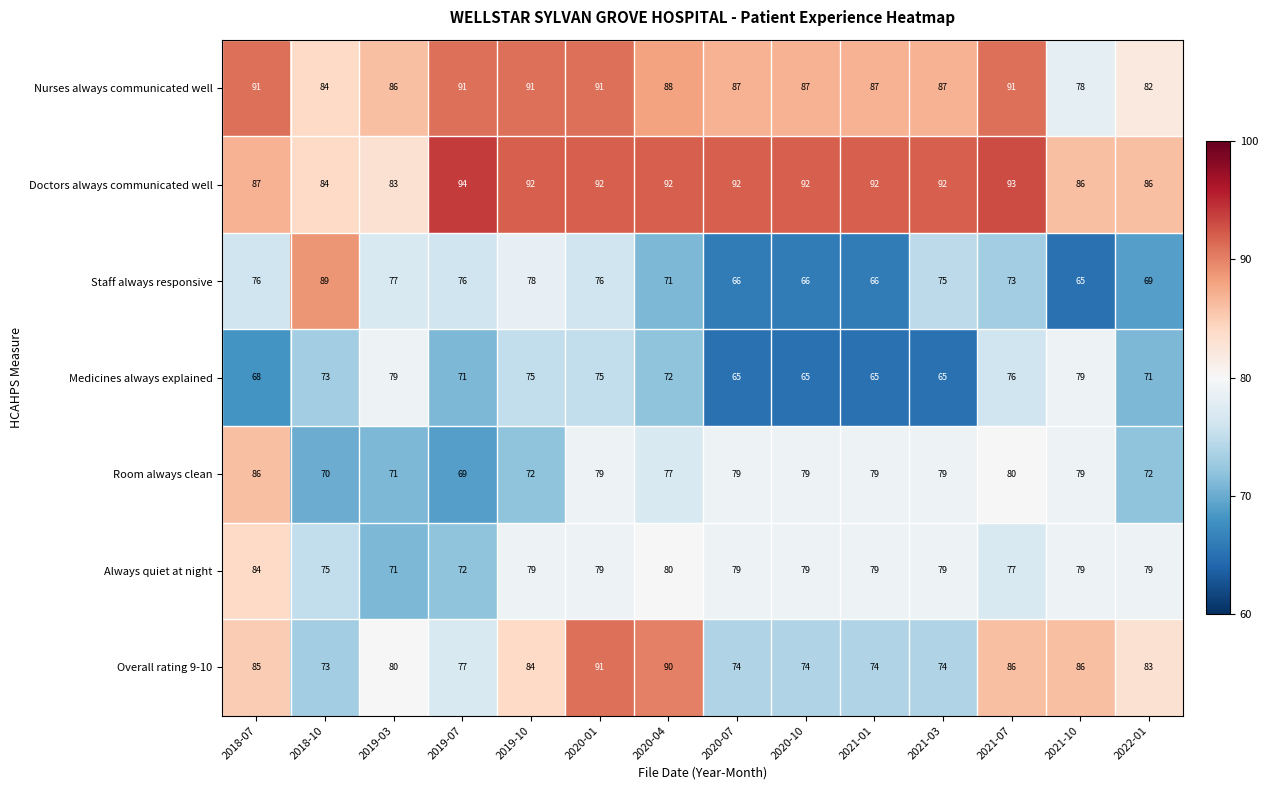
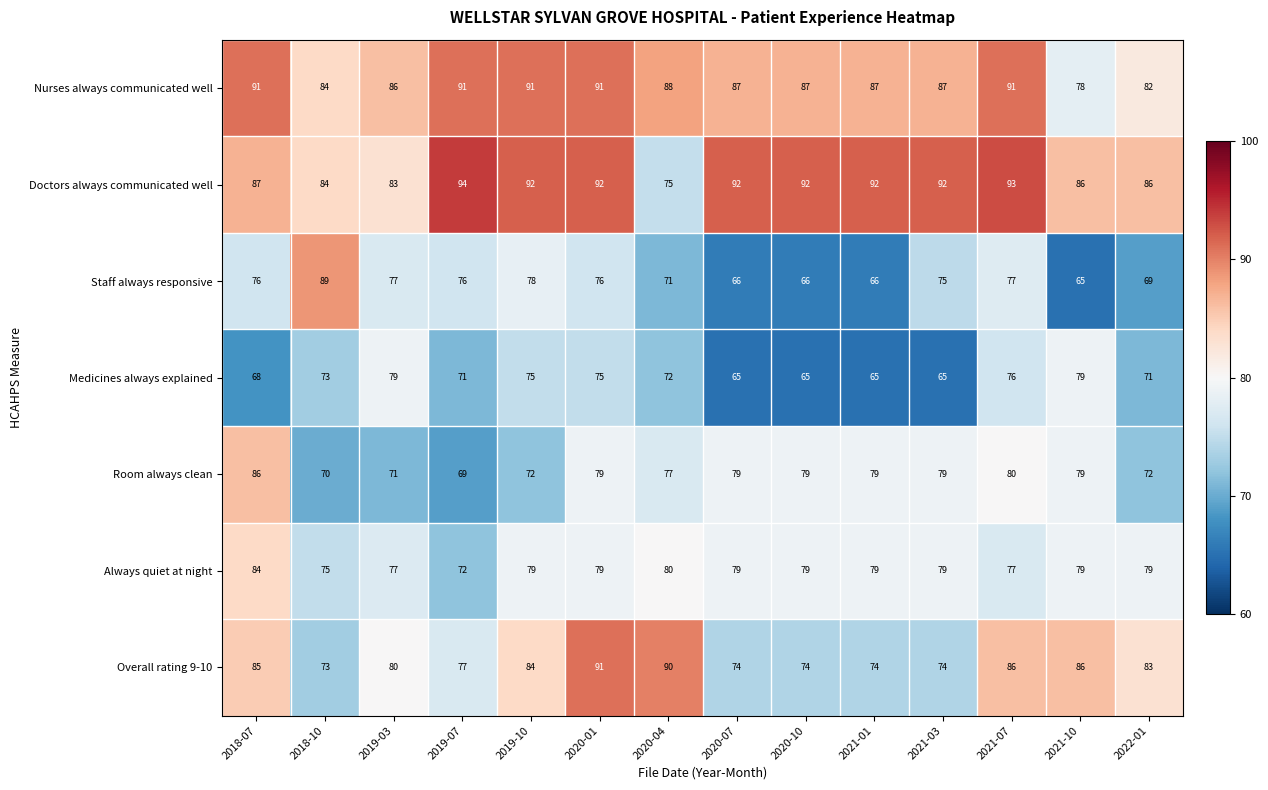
  {
    "Nurses always communicated well": {
      "2018-07": 91,
      "2018-10": 84,
      "2019-03": 86,
      "2019-07": 91,
      "2019-10": 91,
      "2020-01": 91,
      "2020-04": 88,
      "2020-07": 87,
      "2020-10": 87,
      "2021-01": 87,
      "2021-03": 87,
      "2021-07": 91,
      "2021-10": 78,
      "2022-01": 82
    },
    "Doctors always communicated well": {
      "2018-07": 87,
      "2018-10": 84,
      "2019-03": 83,
      "2019-07": 94,
      "2019-10": 92,
      "2020-01": 92,
-     "2020-04": 92,
+     "2020-04": 75,
      "2020-07": 92,
      "2020-10": 92,
      "2021-01": 92,
      "2021-03": 92,
      "2021-07": 93,
      "2021-10": 86,
      "2022-01": 86
    },
    "Staff always responsive": {
      "2018-07": 76,
      "2018-10": 89,
      "2019-03": 77,
      "2019-07": 76,
      "2019-10": 78,
      "2020-01": 76,
      "2020-04": 71,
      "2020-07": 66,
      "2020-10": 66,
      "2021-01": 66,
      "2021-03": 75,
-     "2021-07": 73,
+     "2021-07": 77,
      "2021-10": 65,
      "2022-01": 69
    },
    "Medicines always explained": {
      "2018-07": 68,
      "2018-10": 73,
      "2019-03": 79,
      "2019-07": 71,
      "2019-10": 75,
      "2020-01": 75,
      "2020-04": 72,
      "2020-07": 65,
      "2020-10": 65,
      "2021-01": 65,
      "2021-03": 65,
      "2021-07": 76,
      "2021-10": 79,
      "2022-01": 71
    },
    "Room always clean": {
      "2018-07": 86,
      "2018-10": 70,
      "2019-03": 71,
      "2019-07": 69,
      "2019-10": 72,
      "2020-01": 79,
      "2020-04": 77,
      "2020-07": 79,
      "2020-10": 79,
      "2021-01": 79,
      "2021-03": 79,
      "2021-07": 80,
      "2021-10": 79,
      "2022-01": 72
    },
    "Always quiet at night": {
      "2018-07": 84,
      "2018-10": 75,
-     "2019-03": 71,
+     "2019-03": 77,
      "2019-07": 72,
      "2019-10": 79,
      "2020-01": 79,
      "2020-04": 80,
      "2020-07": 79,
      "2020-10": 79,
      "2021-01": 79,
      "2021-03": 79,
      "2021-07": 77,
      "2021-10": 79,
      "2022-01": 79
    },
    "Overall rating 9-10": {
      "2018-07": 85,
      "2018-10": 73,
      "2019-03": 80,
      "2019-07": 77,
      "2019-10": 84,
      "2020-01": 91,
      "2020-04": 90,
      "2020-07": 74,
      "2020-10": 74,
      "2021-01": 74,
      "2021-03": 74,
      "2021-07": 86,
      "2021-10": 86,
      "2022-01": 83
    }
  }
